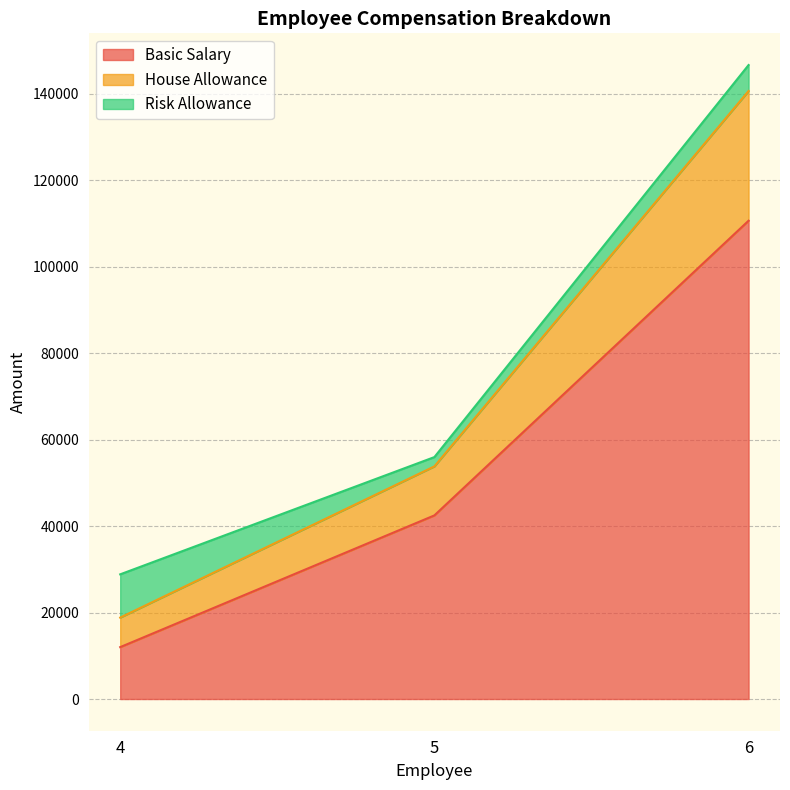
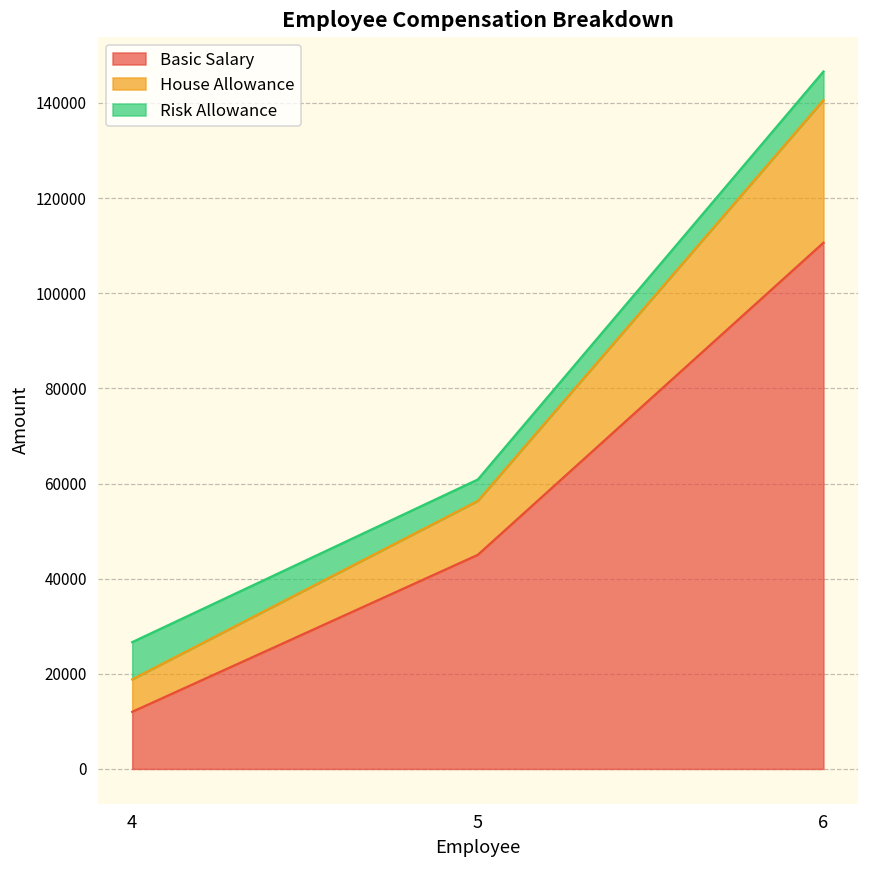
  {
    "Basic Salary": {
      "4": 12000,
-     "5": 42000,
+     "5": 45000,
      "6": 111000
    },
    "House Allowance": {
      "4": 7000,
      "5": 11000,
      "6": 30000
    },
    "Risk Allowance": {
-     "4": 10000,
-     "5": 2000,
+     "4": 8000,
+     "5": 5000,
      "6": 6000
    }
  }
